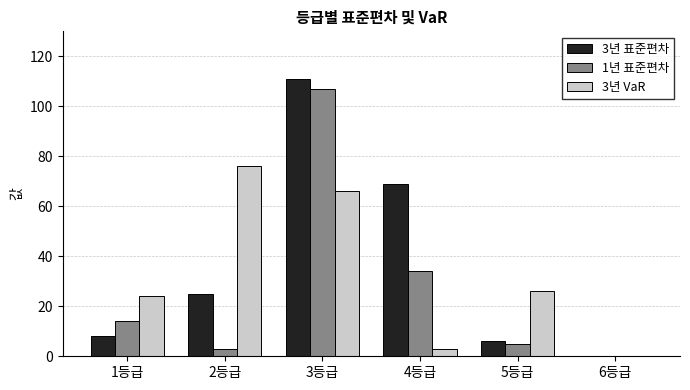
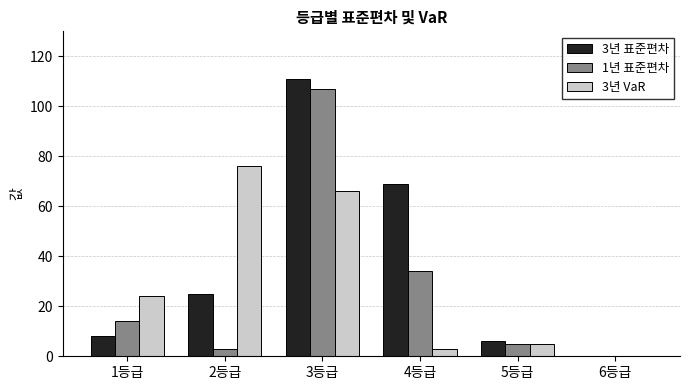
  {
    "3년 표준편차": {
      "1등급": 8,
      "2등급": 25,
      "3등급": 111,
      "4등급": 69,
      "5등급": 6,
      "6등급": 0
    },
    "1년 표준편차": {
      "1등급": 14,
      "2등급": 3,
      "3등급": 107,
      "4등급": 34,
      "5등급": 5,
      "6등급": 0
    },
    "3년 VaR": {
      "1등급": 24,
      "2등급": 76,
      "3등급": 66,
      "4등급": 3,
-     "5등급": 26,
+     "5등급": 5,
      "6등급": 0
    }
  }
